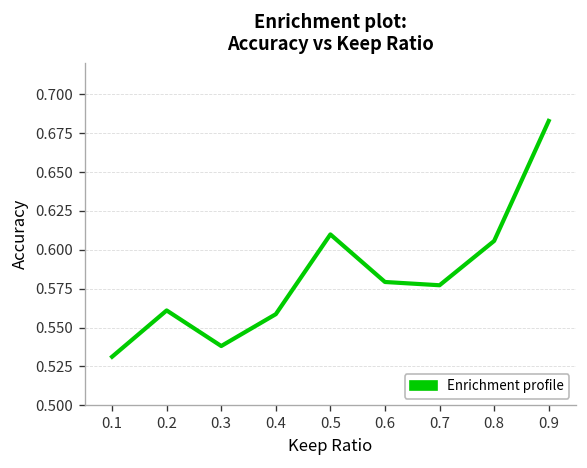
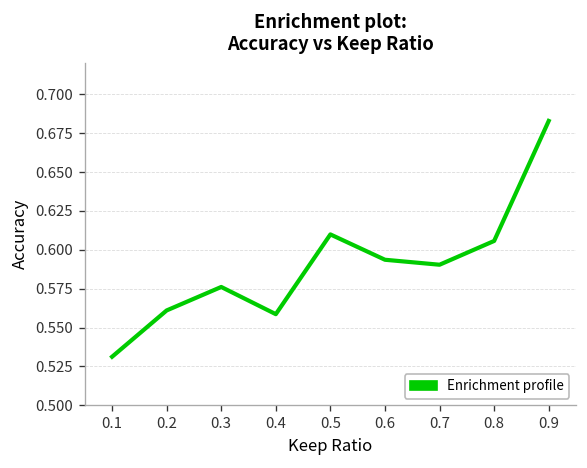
  {
    "0.1": 0.531,
    "0.2": 0.561,
-   "0.3": 0.538,
+   "0.3": 0.576,
    "0.4": 0.559,
    "0.5": 0.610,
-   "0.6": 0.579,
-   "0.7": 0.577,
+   "0.6": 0.594,
+   "0.7": 0.590,
    "0.8": 0.606,
    "0.9": 0.683
  }
